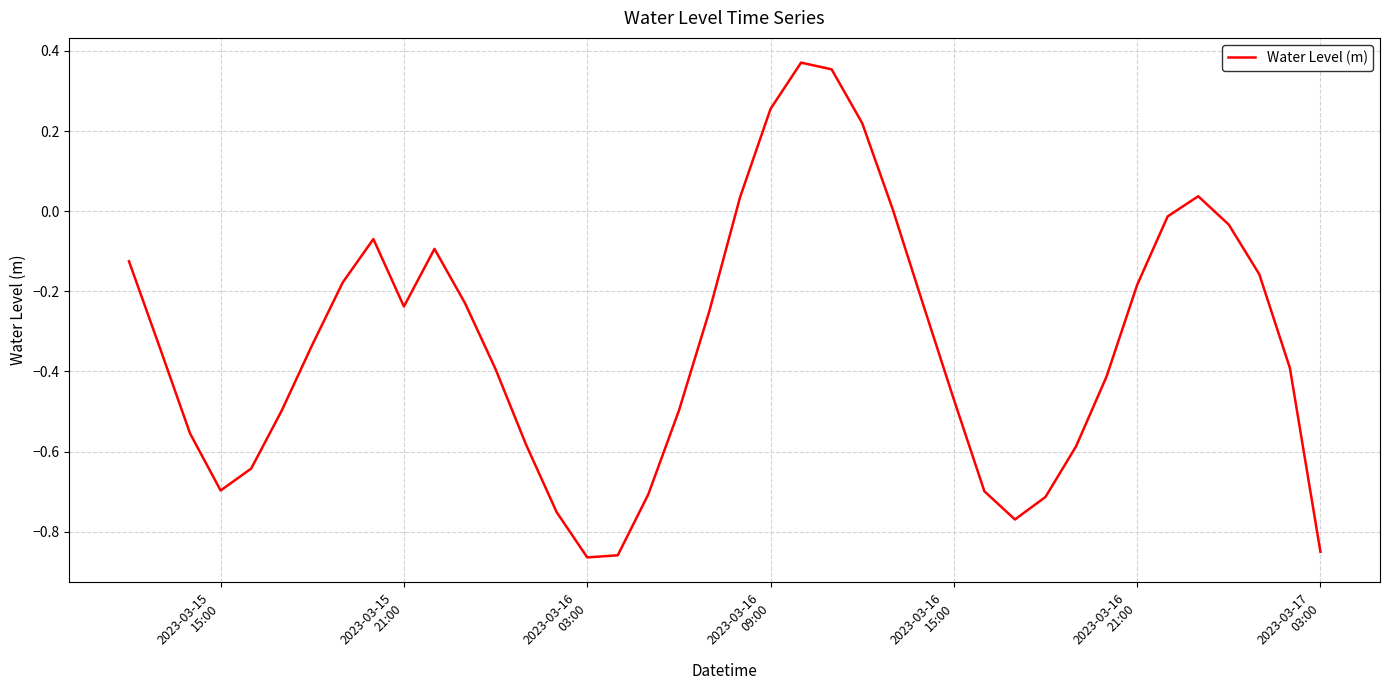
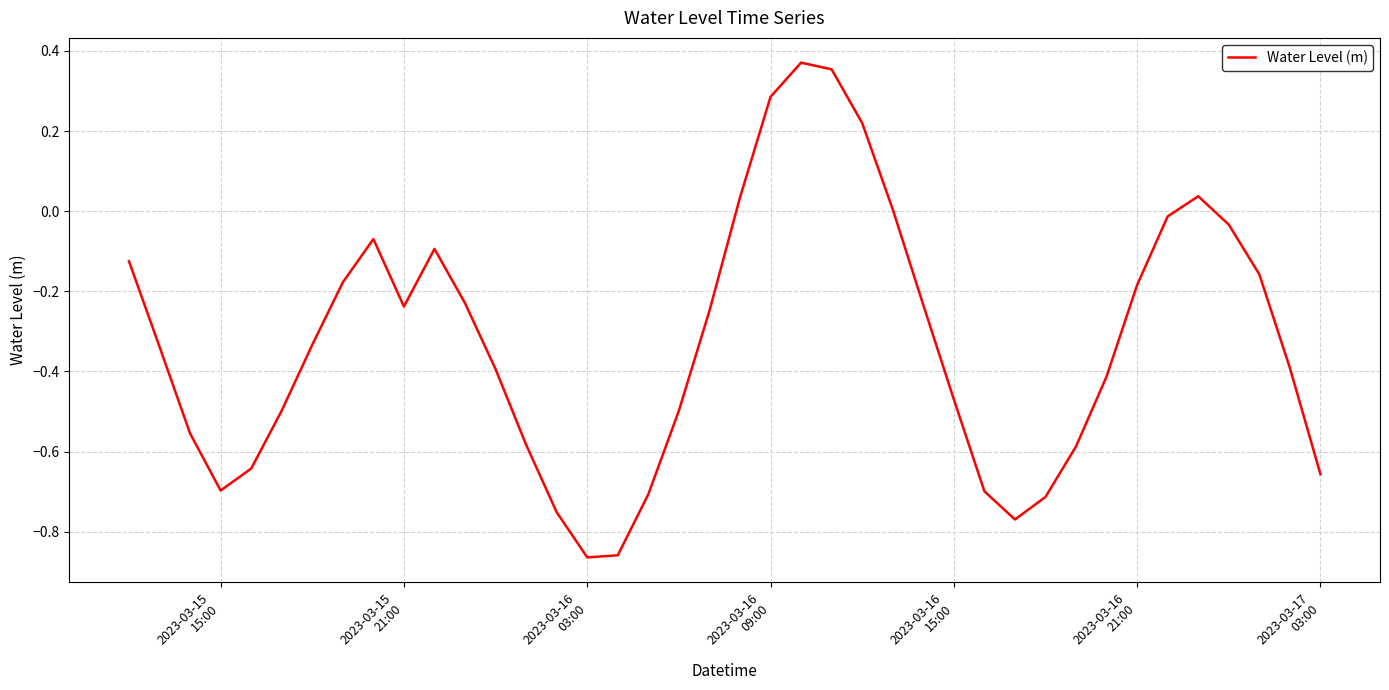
  {
    "2023-03-15 15:00": -0.70,
    "2023-03-15 21:00": -0.24,
    "2023-03-16 03:00": -0.86,
-   "2023-03-16 09:00": 0.26,
+   "2023-03-16 09:00": 0.29,
    "2023-03-16 15:00": -0.47,
    "2023-03-16 21:00": -0.18,
-   "2023-03-17 03:00": -0.85
+   "2023-03-17 03:00": -0.66
  }
